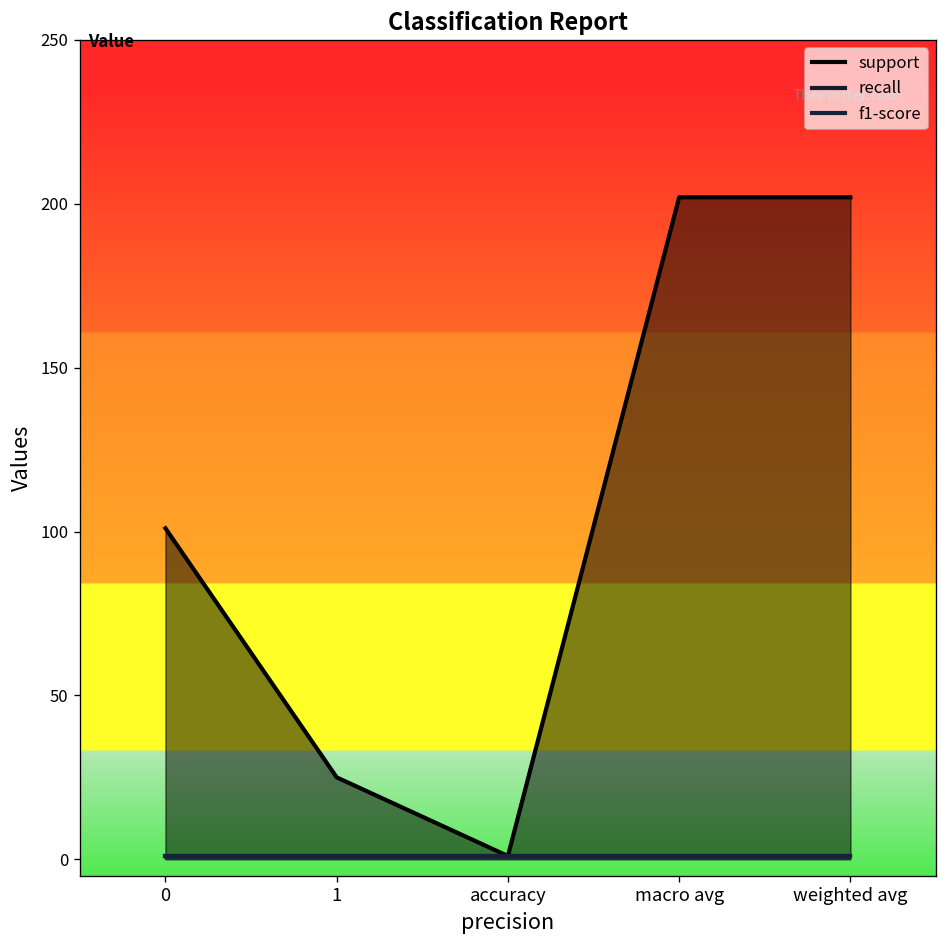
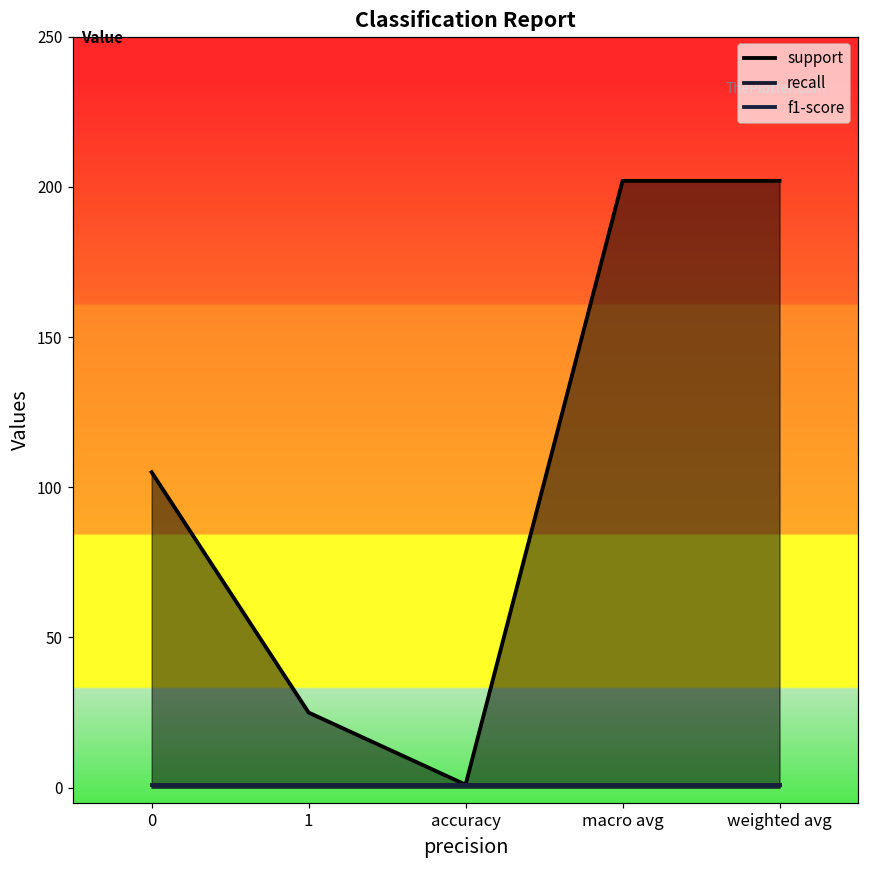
  {
    "support": {
-     "0": 101,
+     "0": 105,
      "1": 25,
      "macro avg": 202,
      "weighted avg": 202
    },
    "f1-score": {
      "0": 1,
      "1": 1,
      "macro avg": 1,
      "weighted avg": 1
    }
  }
